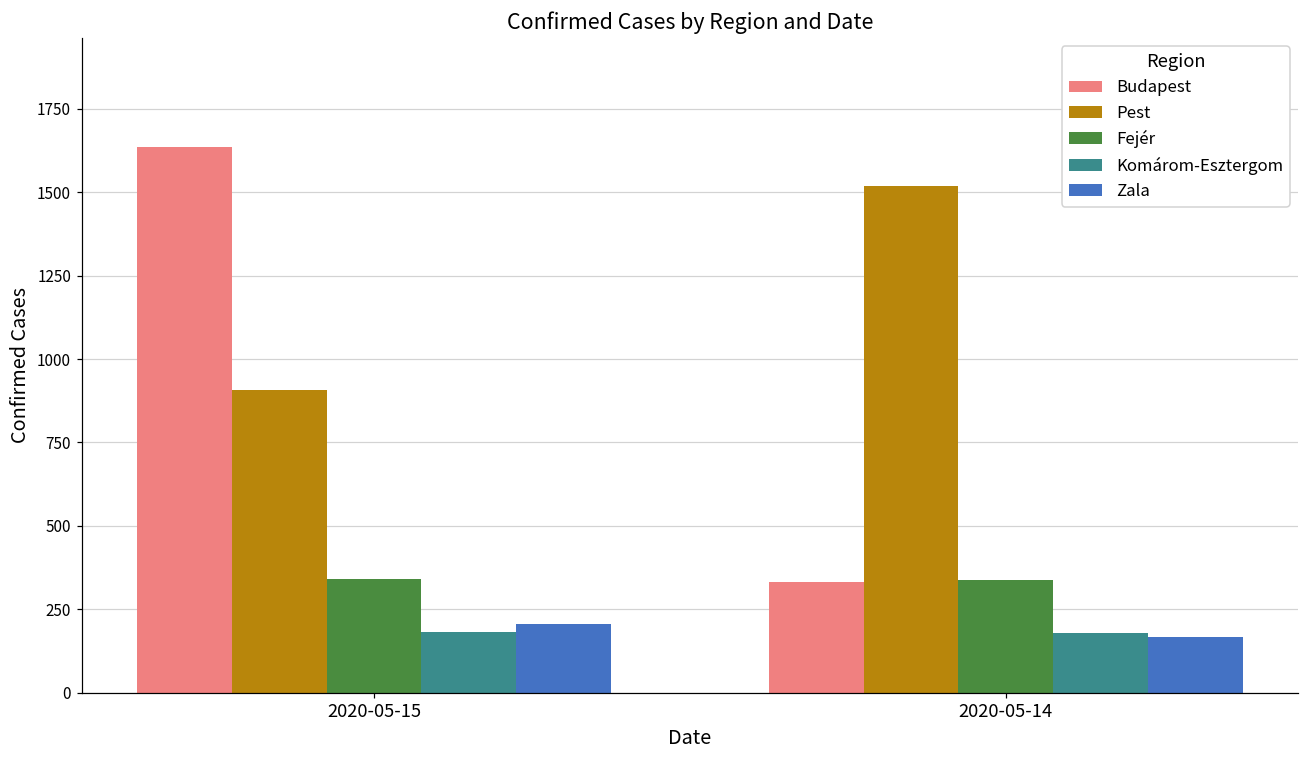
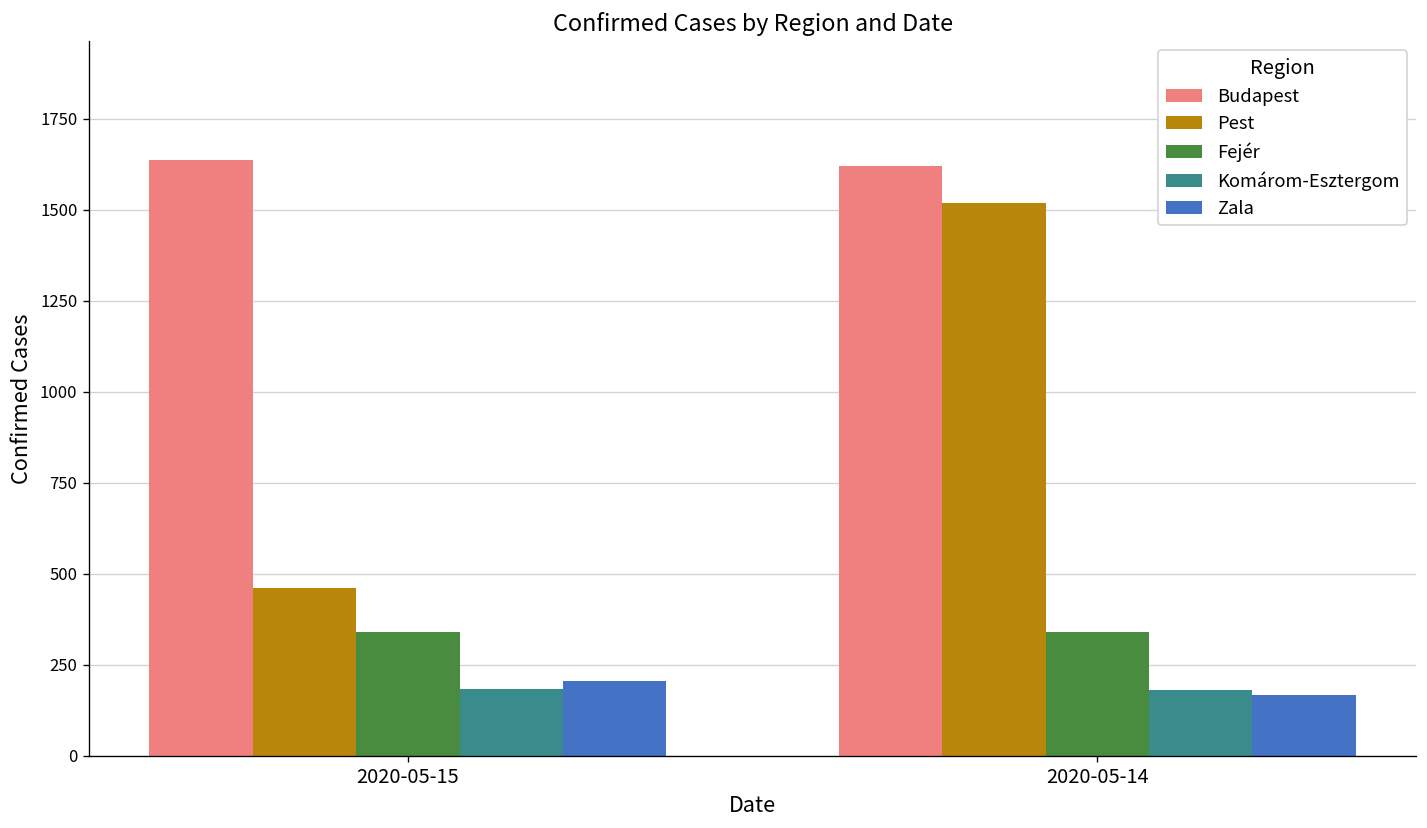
  {
    "Budapest": {
      "2020-05-15": 1640,
-     "2020-05-14": 330
+     "2020-05-14": 1620
    },
    "Pest": {
-     "2020-05-15": 910,
+     "2020-05-15": 460,
      "2020-05-14": 1520
    },
    "Fejér": {
      "2020-05-15": 340,
      "2020-05-14": 340
    },
    "Komárom-Esztergom": {
      "2020-05-15": 180,
      "2020-05-14": 180
    },
    "Zala": {
      "2020-05-15": 210,
      "2020-05-14": 170
    }
  }
